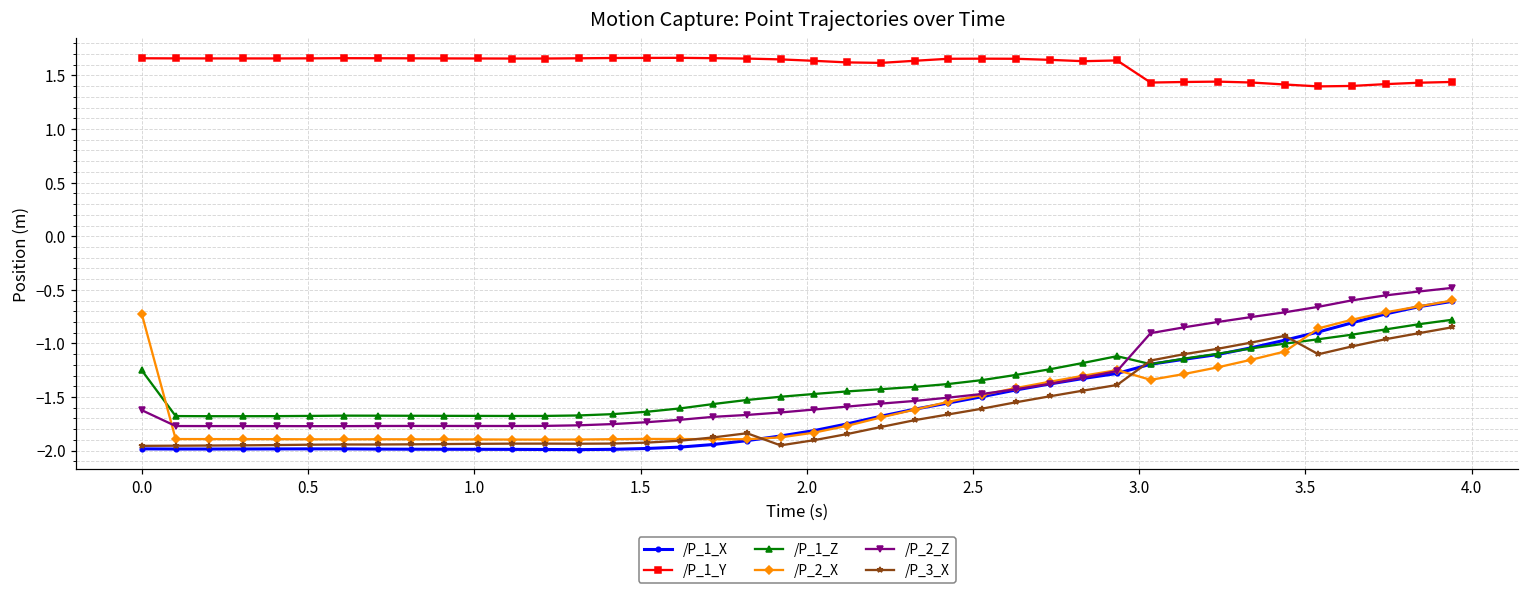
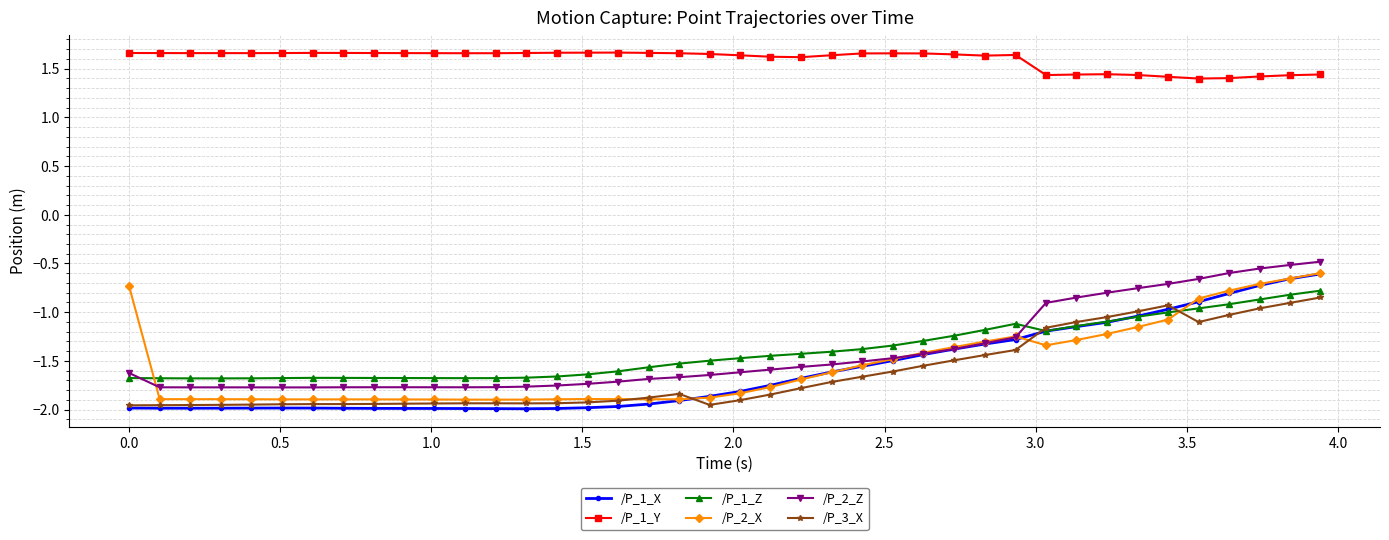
  {
    "/P_1_X": {
      "0.0": -2.0
    },
    "/P_1_Y": {
      "0.0": 1.7
    },
    "/P_1_Z": {
-     "0.0": -1.3
+     "0.0": -1.7
    },
    "/P_2_X": {
      "0.0": -0.7
    },
    "/P_2_Z": {
      "0.0": -1.6
    },
    "/P_3_X": {
      "0.0": -2.0
    }
  }
